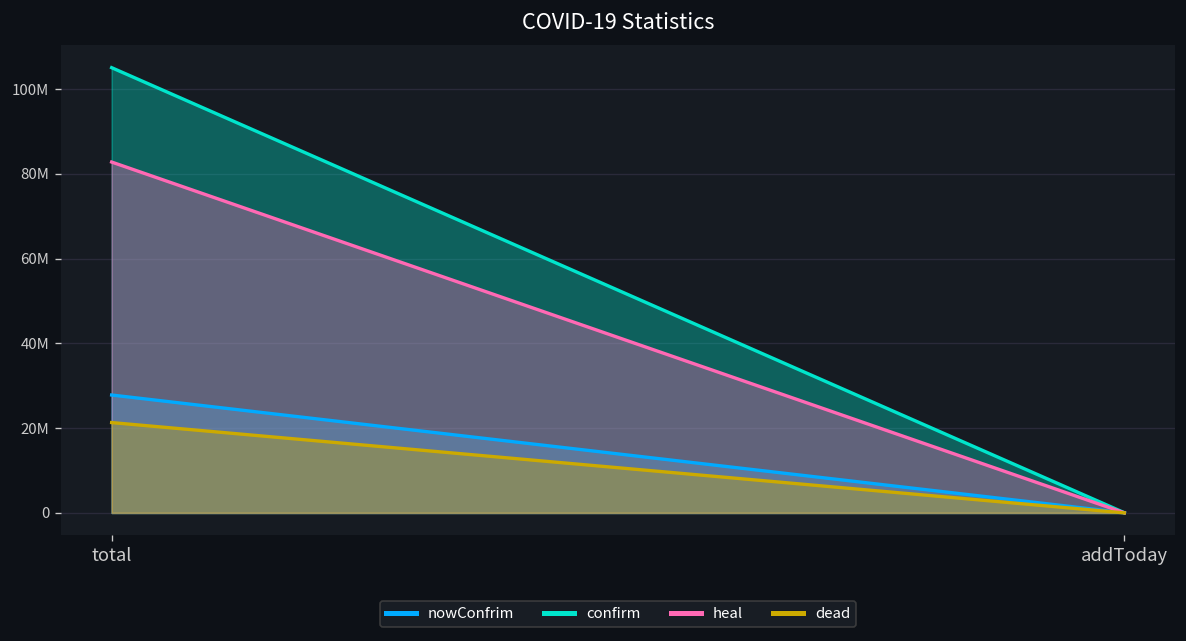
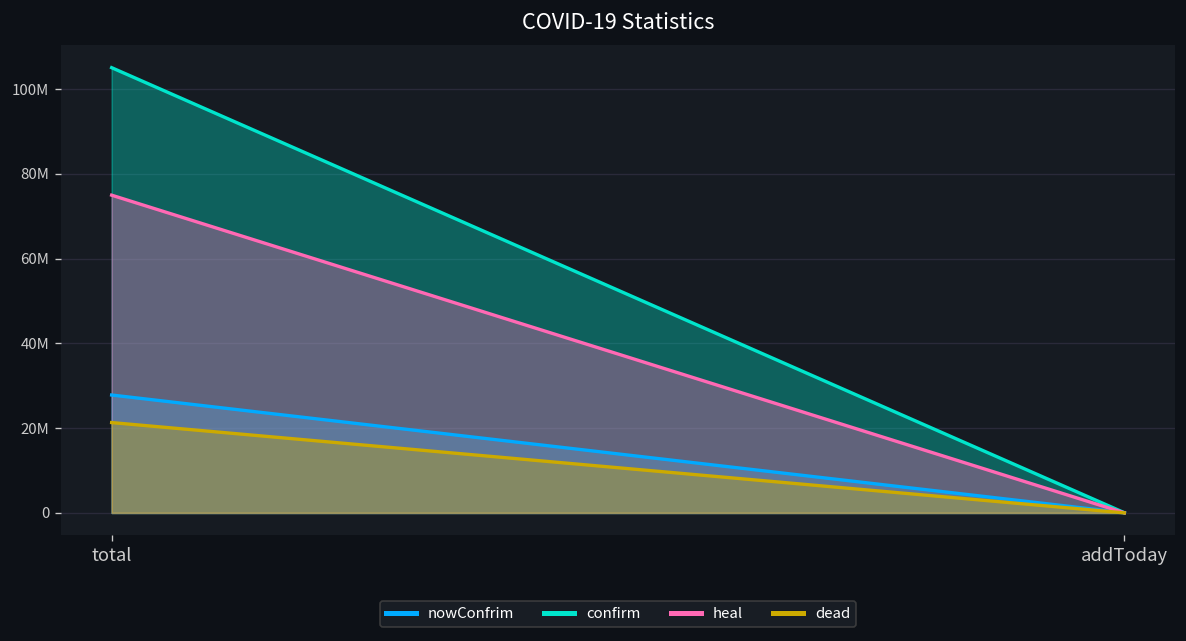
  {
    "heal": {
-     "total": 83000000
+     "total": 75000000
    },
    "dead": {
      "total": 21000000
    }
  }
